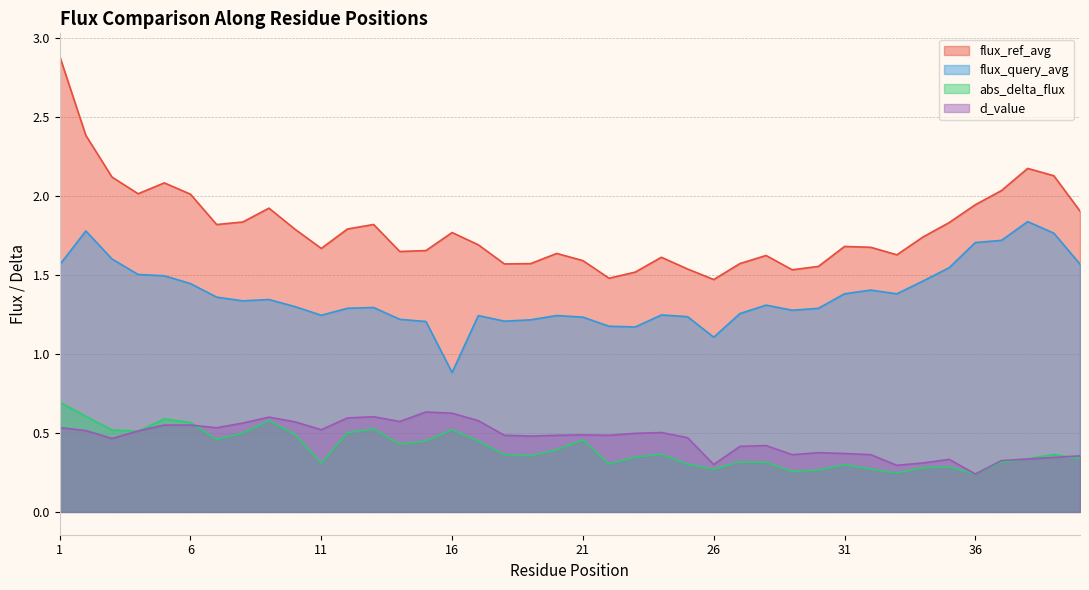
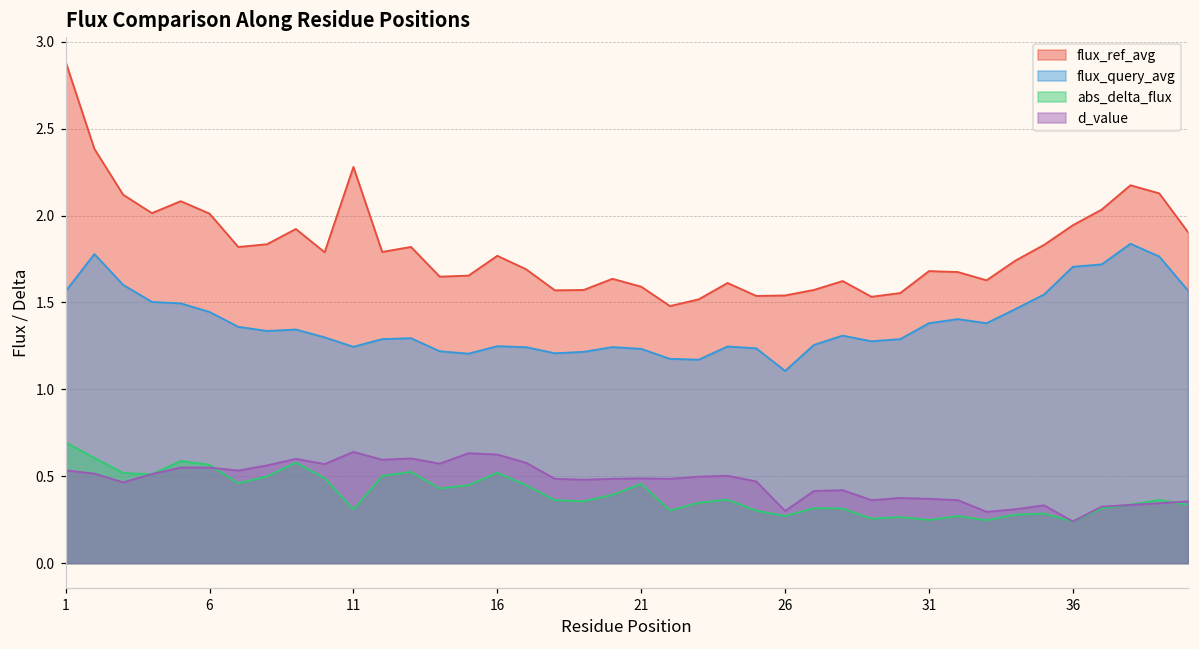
  {
    "flux_ref_avg": {
      "1": 2.88,
      "6": 2.01,
-     "11": 1.67,
+     "11": 2.28,
      "16": 1.77,
      "21": 1.59,
-     "26": 1.47,
+     "26": 1.54,
      "31": 1.68,
      "36": 1.94
    },
    "flux_query_avg": {
      "1": 1.56,
      "6": 1.45,
      "11": 1.24,
-     "16": 0.88,
+     "16": 1.25,
      "21": 1.23,
      "26": 1.11,
      "31": 1.38,
      "36": 1.71
    },
    "abs_delta_flux": {
      "1": 0.69,
      "11": 0.31,
      "16": 0.52,
      "21": 0.46,
      "26": 0.27,
-     "31": 0.30
+     "31": 0.25
    },
    "d_value": {
      "1": 0.53,
-     "11": 0.52,
+     "11": 0.64,
      "16": 0.63,
      "21": 0.49,
      "26": 0.30,
      "31": 0.37
    }
  }
